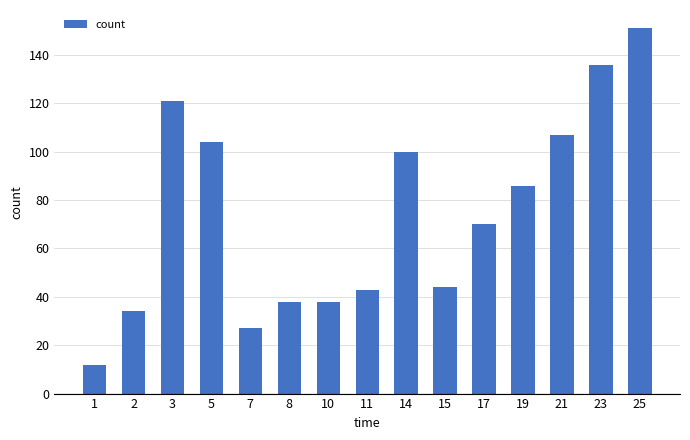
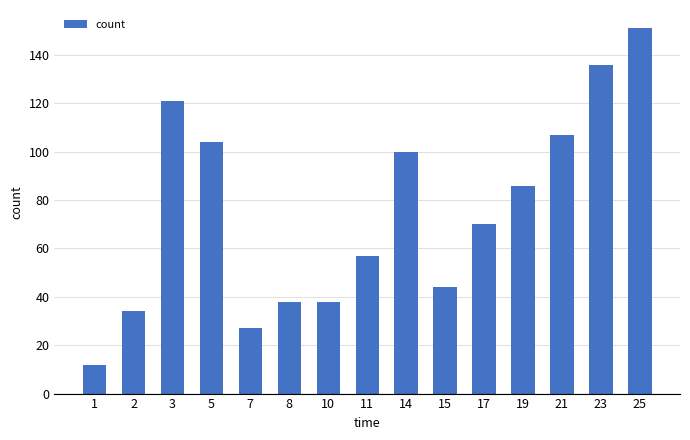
  {
    "1": 12,
    "2": 34,
    "3": 121,
    "5": 104,
    "7": 27,
    "8": 38,
    "10": 38,
-   "11": 43,
+   "11": 57,
    "14": 100,
    "15": 44,
    "17": 70,
    "19": 86,
    "21": 107,
    "23": 136,
    "25": 151
  }
